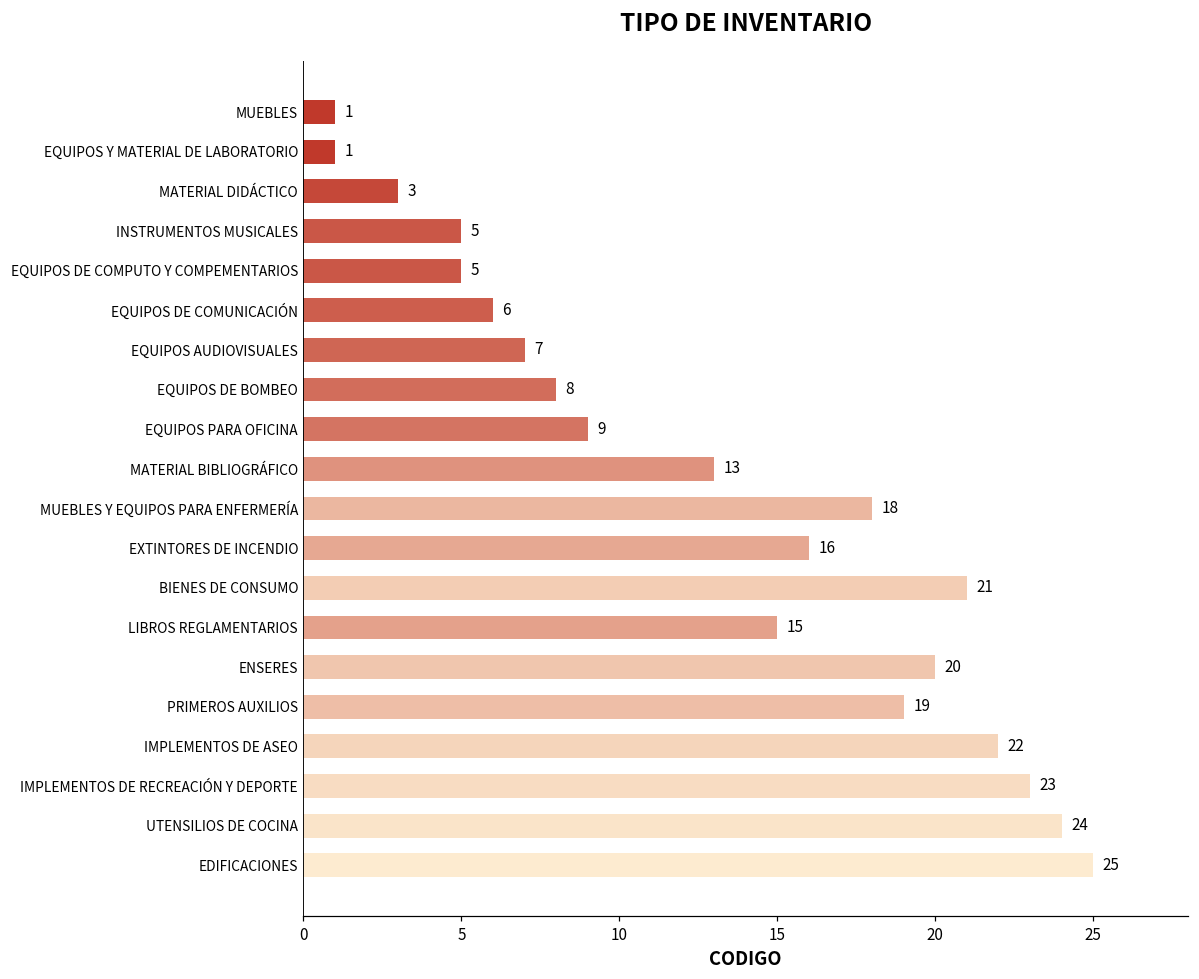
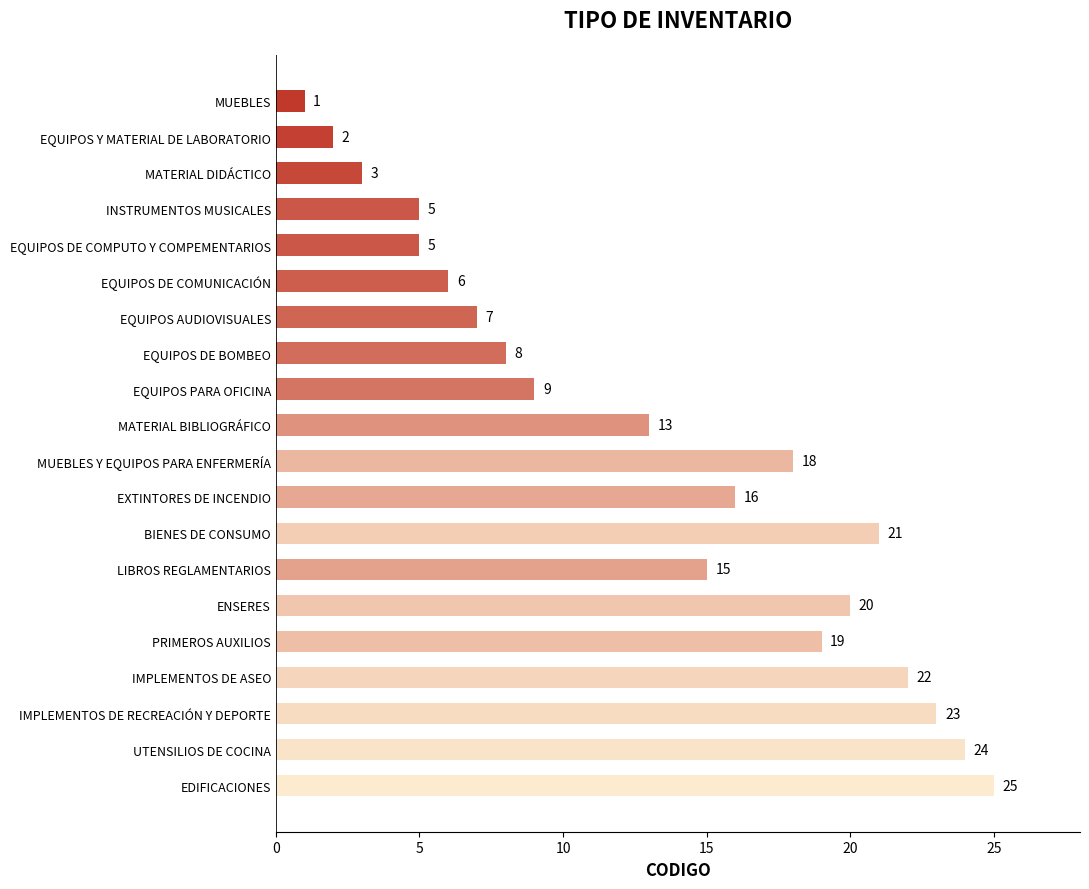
  {
    "MUEBLES": 1,
-   "EQUIPOS Y MATERIAL DE LABORATORIO": 1,
+   "EQUIPOS Y MATERIAL DE LABORATORIO": 2,
    "MATERIAL DIDÁCTICO": 3,
    "INSTRUMENTOS MUSICALES": 5,
    "EQUIPOS DE COMPUTO Y COMPEMENTARIOS": 5,
    "EQUIPOS DE COMUNICACIÓN": 6,
    "EQUIPOS AUDIOVISUALES": 7,
    "EQUIPOS DE BOMBEO": 8,
    "EQUIPOS PARA OFICINA": 9,
    "MATERIAL BIBLIOGRÁFICO": 13,
    "MUEBLES Y EQUIPOS PARA ENFERMERÍA": 18,
    "EXTINTORES DE INCENDIO": 16,
    "BIENES DE CONSUMO": 21,
    "LIBROS REGLAMENTARIOS": 15,
    "ENSERES": 20,
    "PRIMEROS AUXILIOS": 19,
    "IMPLEMENTOS DE ASEO": 22,
    "IMPLEMENTOS DE RECREACIÓN Y DEPORTE": 23,
    "UTENSILIOS DE COCINA": 24,
    "EDIFICACIONES": 25
  }
